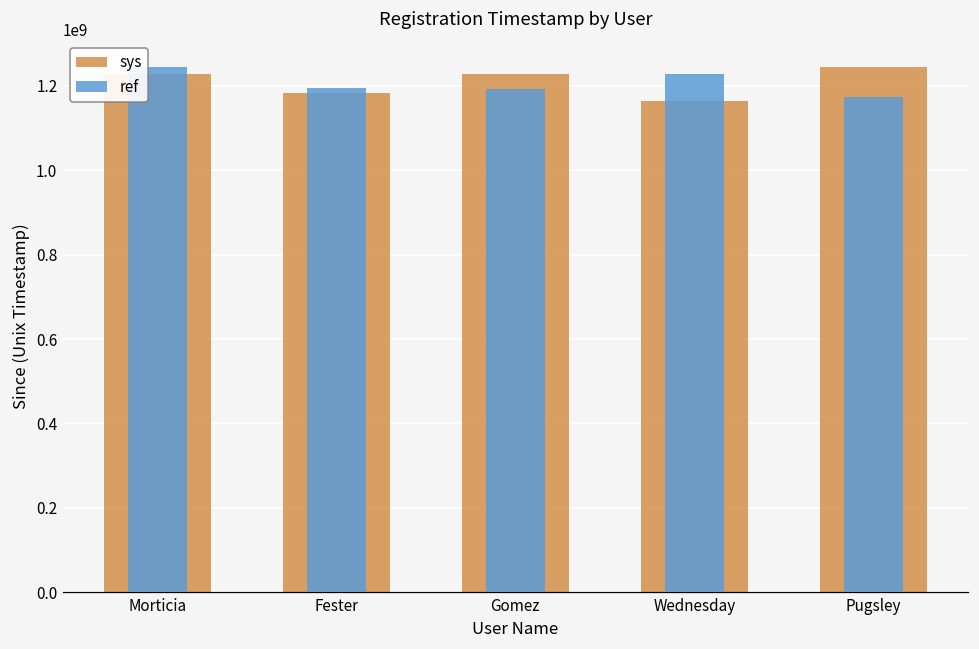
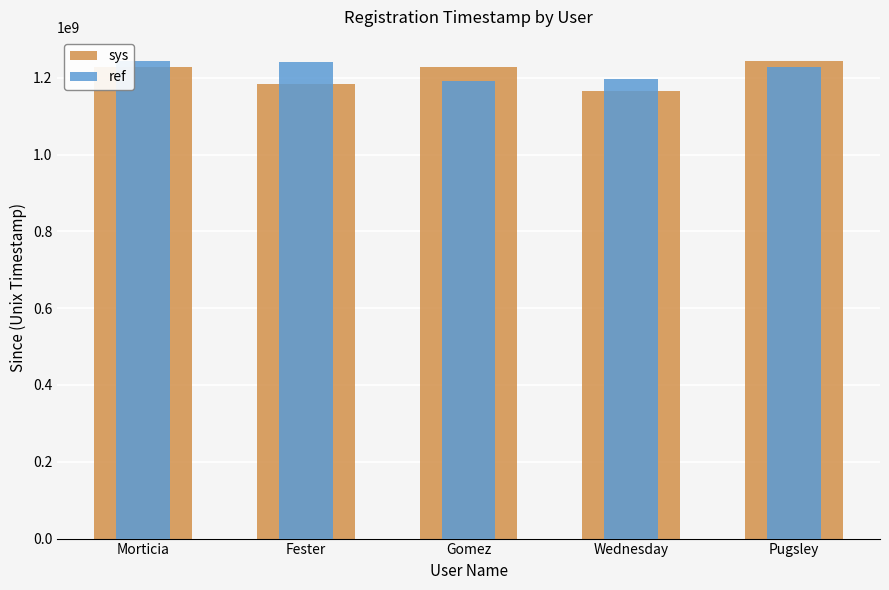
  {
    "sys": {
      "Gomez": 1230000000,
      "Pugsley": 1240000000
    },
    "ref": {
      "Morticia": 1240000000,
-     "Fester": 1190000000,
-     "Wednesday": 1230000000,
-     "Pugsley": 1170000000
+     "Fester": 1240000000,
+     "Wednesday": 1200000000,
+     "Pugsley": 1230000000
    }
  }
